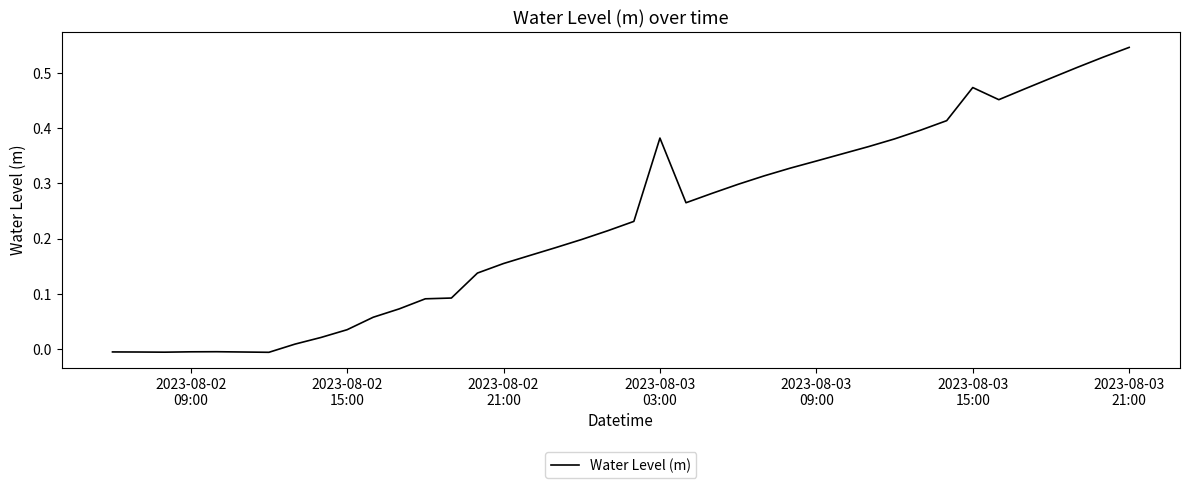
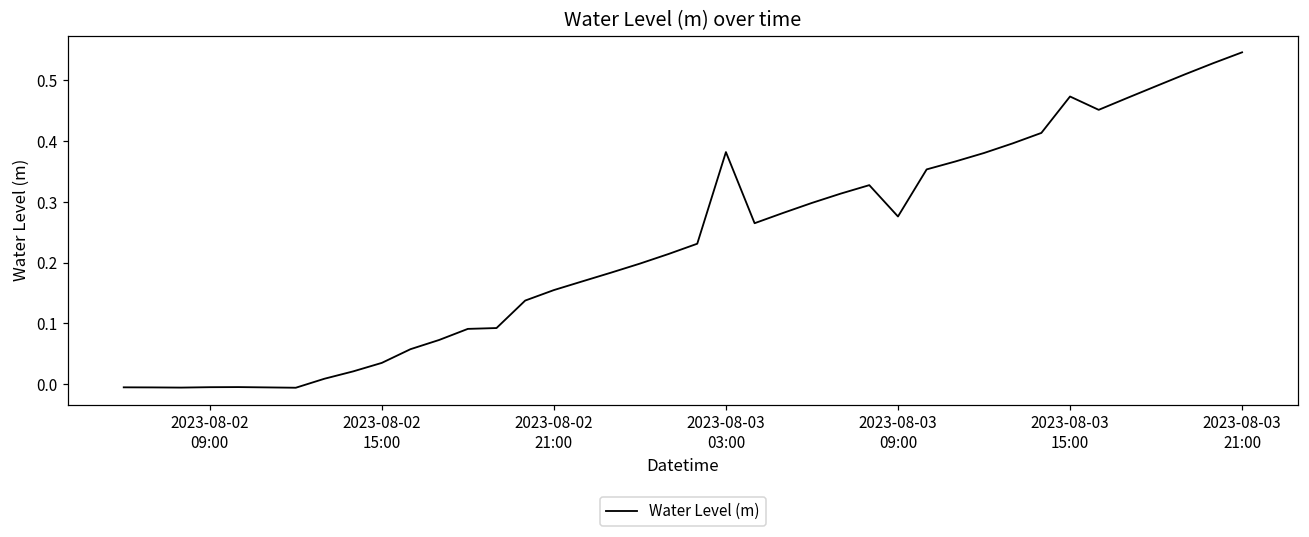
  {
    "2023-08-02 09:00": 0.00,
    "2023-08-02 15:00": 0.04,
    "2023-08-02 21:00": 0.15,
    "2023-08-03 03:00": 0.38,
-   "2023-08-03 09:00": 0.34,
+   "2023-08-03 09:00": 0.28,
    "2023-08-03 15:00": 0.47,
    "2023-08-03 21:00": 0.55
  }
